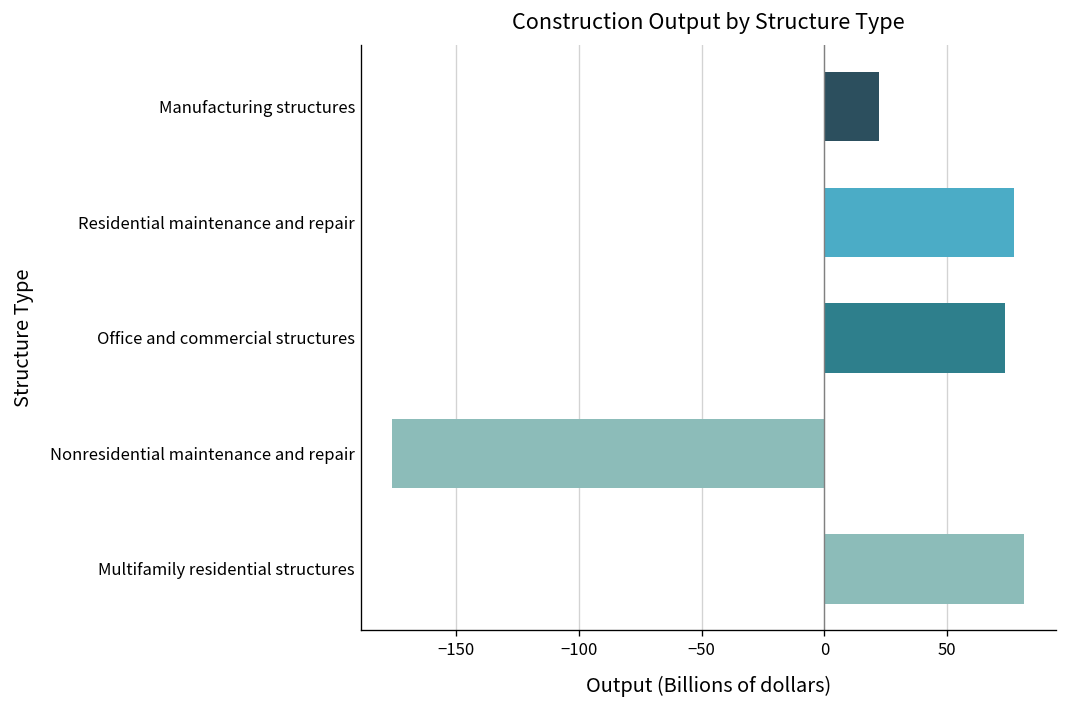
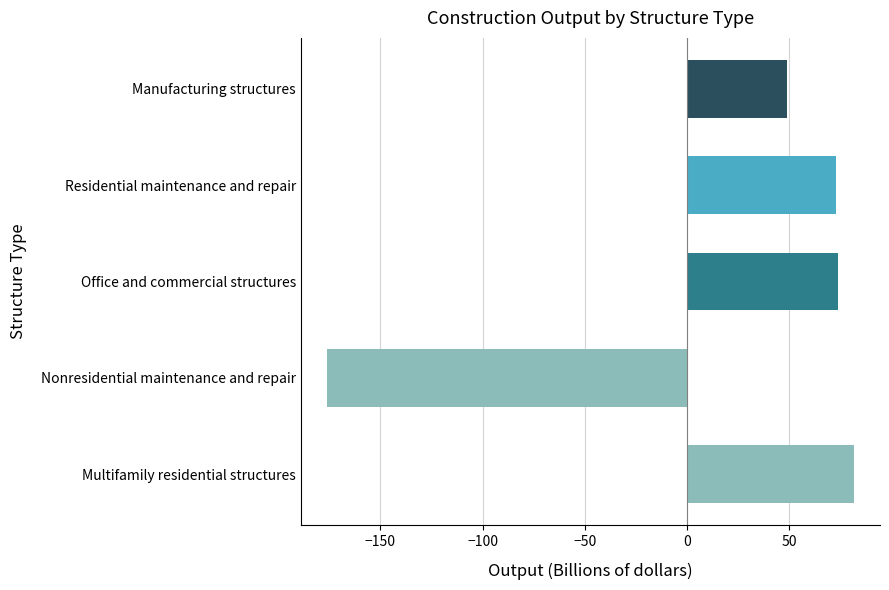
  {
-   "Manufacturing structures": 22,
-   "Residential maintenance and repair": 77,
+   "Manufacturing structures": 49,
+   "Residential maintenance and repair": 73,
    "Office and commercial structures": 74,
    "Nonresidential maintenance and repair": -176,
    "Multifamily residential structures": 82
  }
